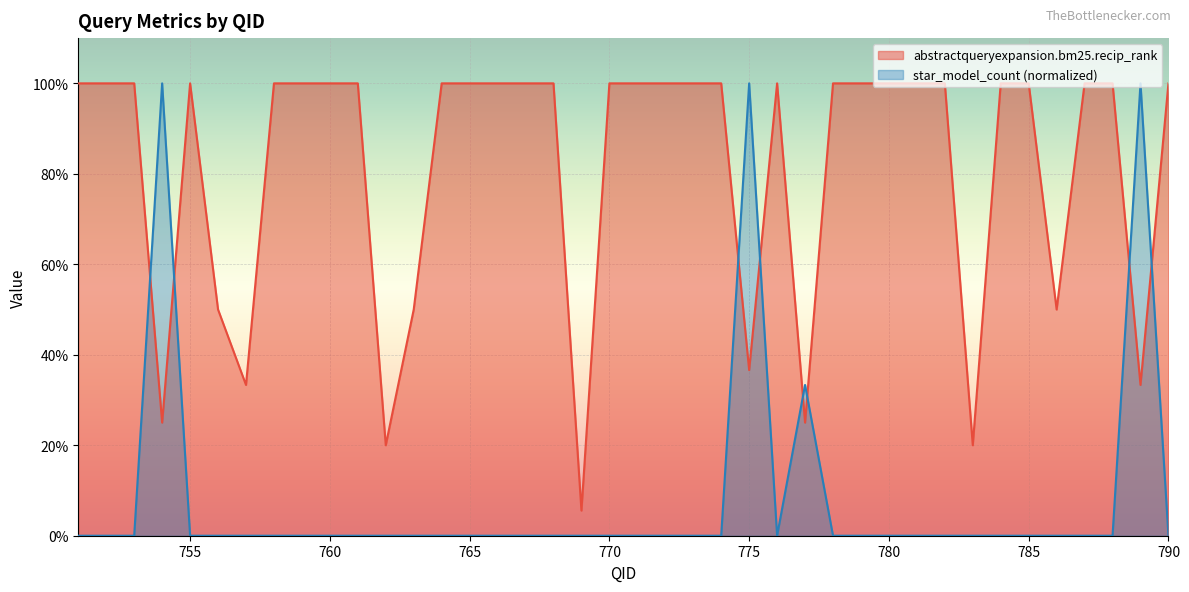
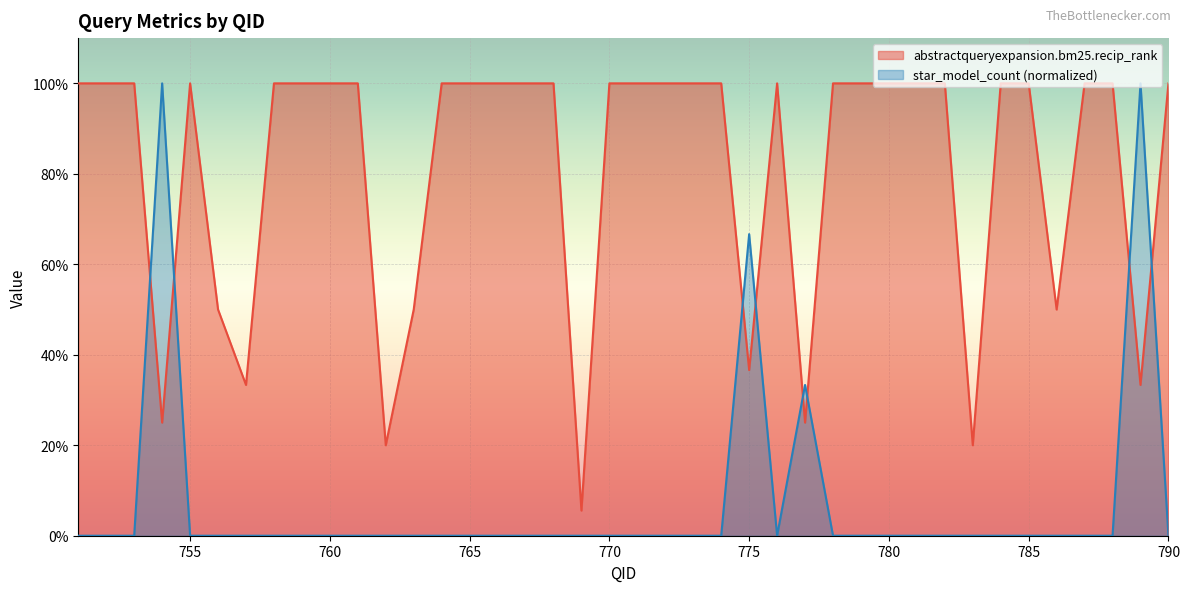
  {
    "abstractqueryexpansion.bm25.recip_rank": {
      "755": "100%",
      "760": "100%",
      "765": "100%",
      "770": "100%",
      "775": "37%",
      "790": "100%"
    },
    "star_model_count (normalized)": {
      "755": "0%",
      "760": "0%",
      "765": "0%",
      "770": "0%",
-     "775": "100%",
+     "775": "67%",
      "780": "0%",
      "785": "0%",
      "790": "0%"
    }
  }
